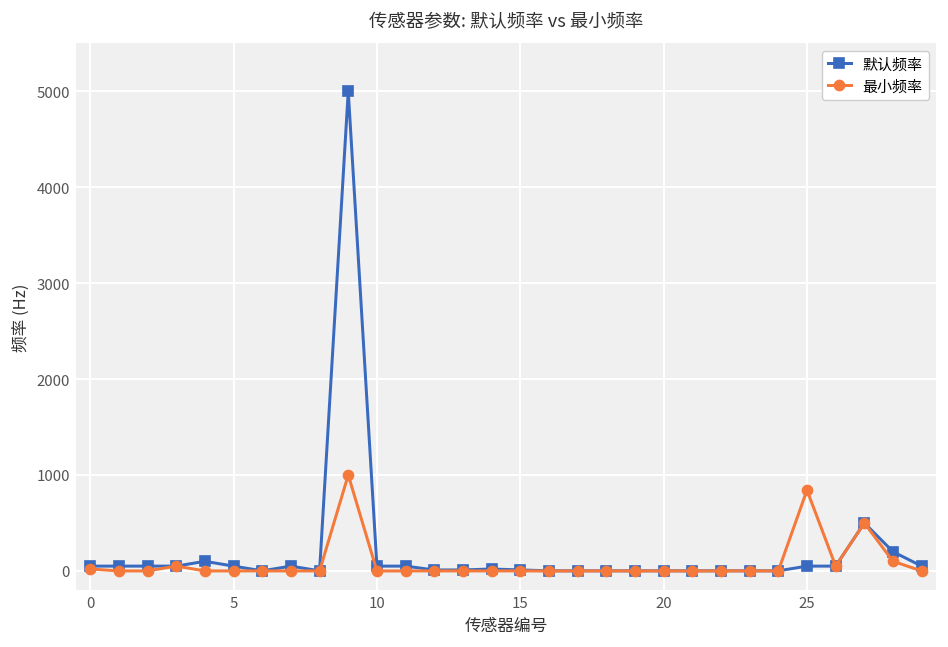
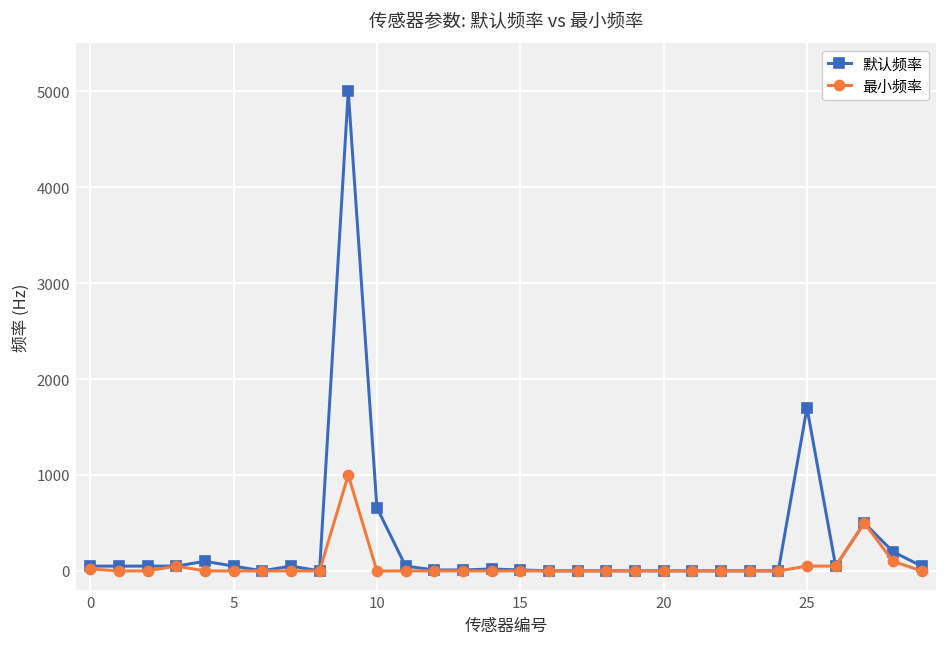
  {
    "默认频率": {
      "5": 100,
-     "10": 100,
-     "25": 100
+     "10": 700,
+     "25": 1700
    },
    "最小频率": {
      "5": 0,
      "10": 0,
-     "25": 800
+     "25": 100
    }
  }
